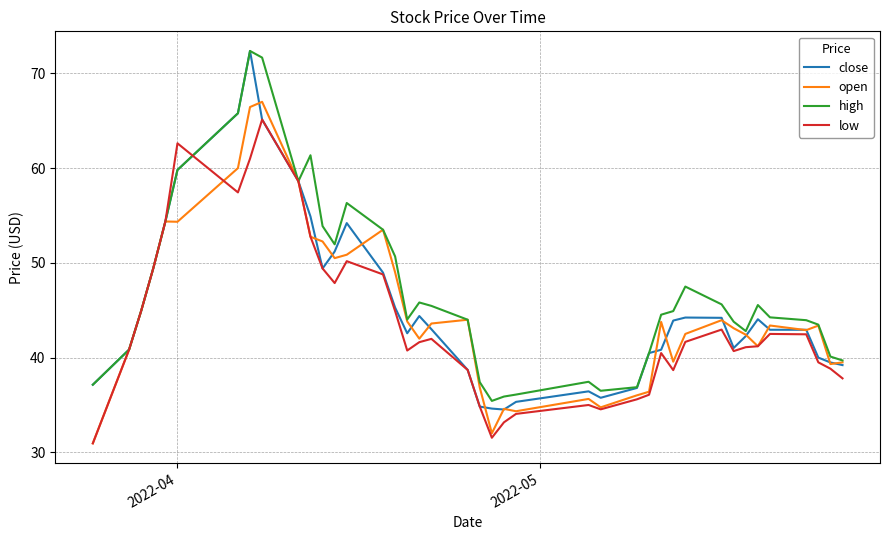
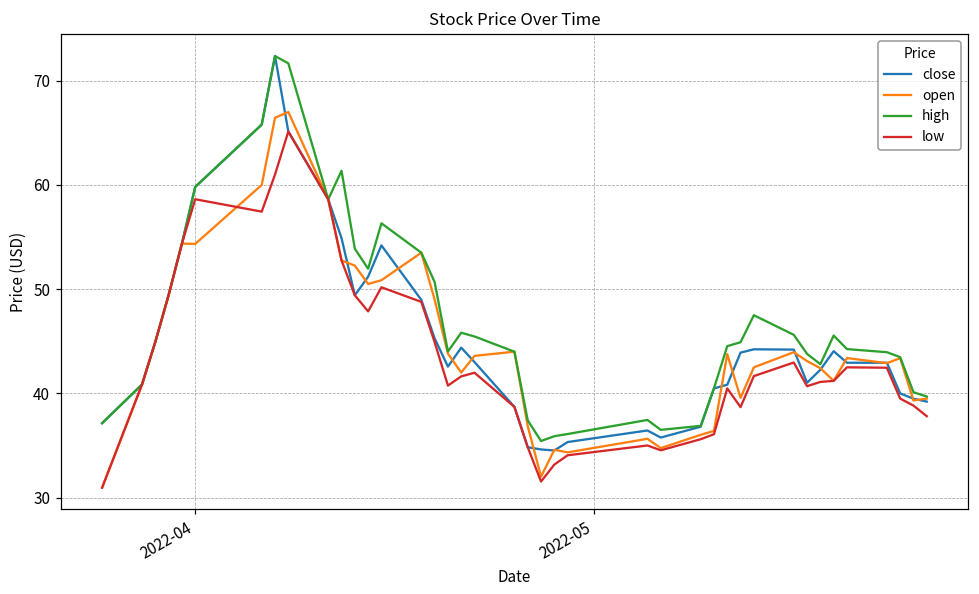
  {
    "open": {
      "2022-04": 54
    },
    "low": {
-     "2022-04": 63
+     "2022-04": 59
    }
  }
